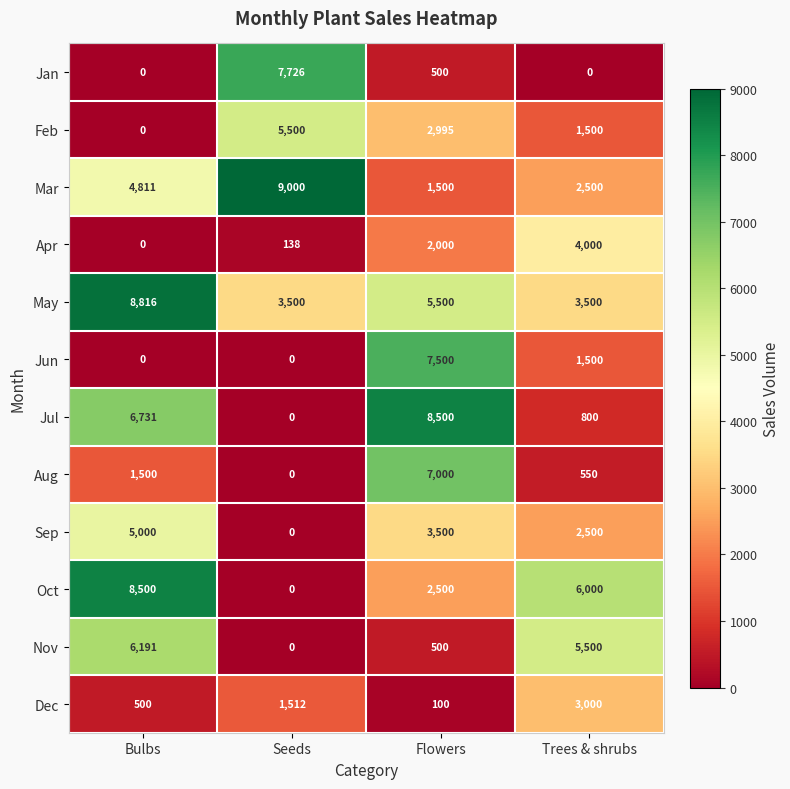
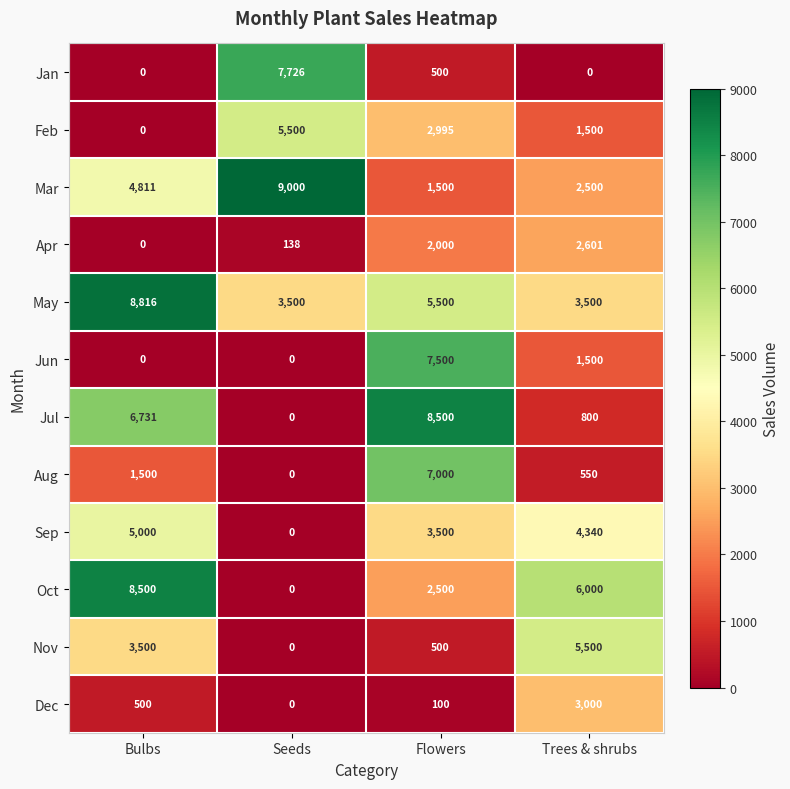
  {
    "Jan": {
      "Bulbs": "0",
      "Seeds": "7,726",
      "Flowers": "500",
      "Trees & shrubs": "0"
    },
    "Feb": {
      "Bulbs": "0",
      "Seeds": "5,500",
      "Flowers": "2,995",
      "Trees & shrubs": "1,500"
    },
    "Mar": {
      "Bulbs": "4,811",
      "Seeds": "9,000",
      "Flowers": "1,500",
      "Trees & shrubs": "2,500"
    },
    "Apr": {
      "Bulbs": "0",
      "Seeds": "138",
      "Flowers": "2,000",
-     "Trees & shrubs": "4,000"
+     "Trees & shrubs": "2,601"
    },
    "May": {
      "Bulbs": "8,816",
      "Seeds": "3,500",
      "Flowers": "5,500",
      "Trees & shrubs": "3,500"
    },
    "Jun": {
      "Bulbs": "0",
      "Seeds": "0",
      "Flowers": "7,500",
      "Trees & shrubs": "1,500"
    },
    "Jul": {
      "Bulbs": "6,731",
      "Seeds": "0",
      "Flowers": "8,500",
      "Trees & shrubs": "800"
    },
    "Aug": {
      "Bulbs": "1,500",
      "Seeds": "0",
      "Flowers": "7,000",
      "Trees & shrubs": "550"
    },
    "Sep": {
      "Bulbs": "5,000",
      "Seeds": "0",
      "Flowers": "3,500",
-     "Trees & shrubs": "2,500"
+     "Trees & shrubs": "4,340"
    },
    "Oct": {
      "Bulbs": "8,500",
      "Seeds": "0",
      "Flowers": "2,500",
      "Trees & shrubs": "6,000"
    },
    "Nov": {
-     "Bulbs": "6,191",
+     "Bulbs": "3,500",
      "Seeds": "0",
      "Flowers": "500",
      "Trees & shrubs": "5,500"
    },
    "Dec": {
      "Bulbs": "500",
-     "Seeds": "1,512",
+     "Seeds": "0",
      "Flowers": "100",
      "Trees & shrubs": "3,000"
    }
  }
